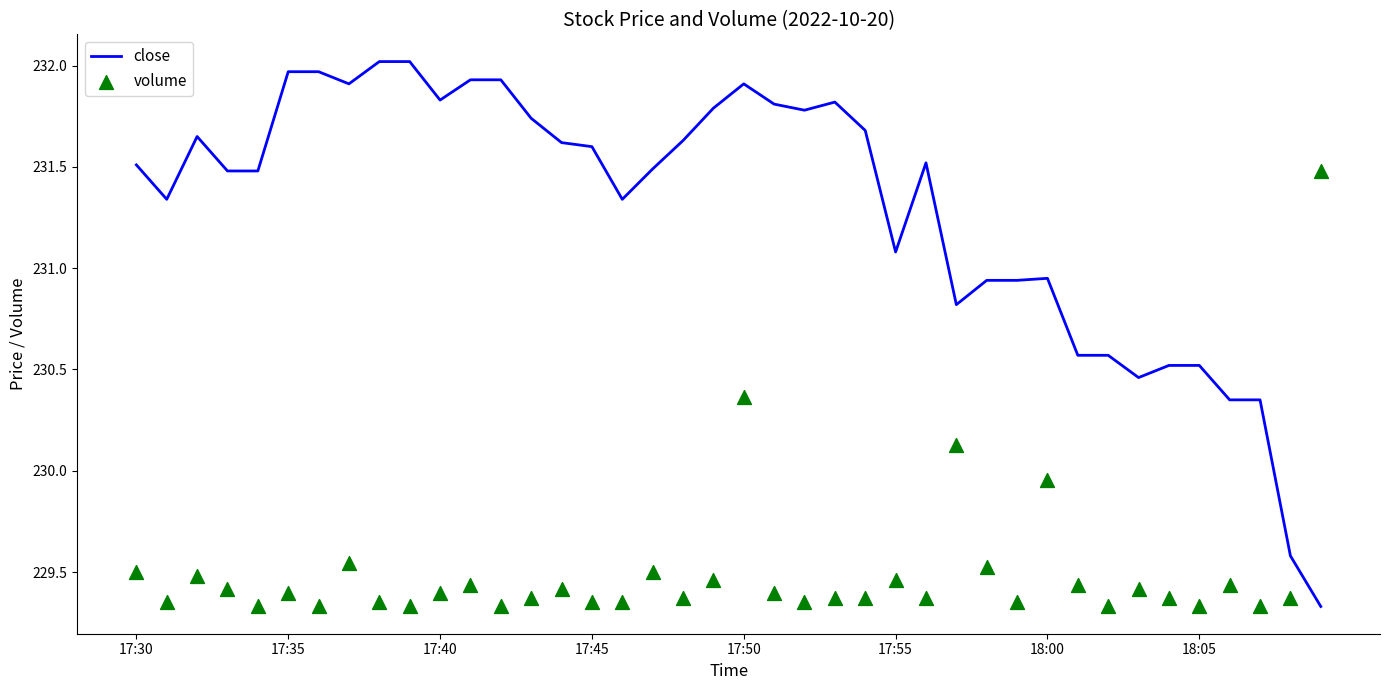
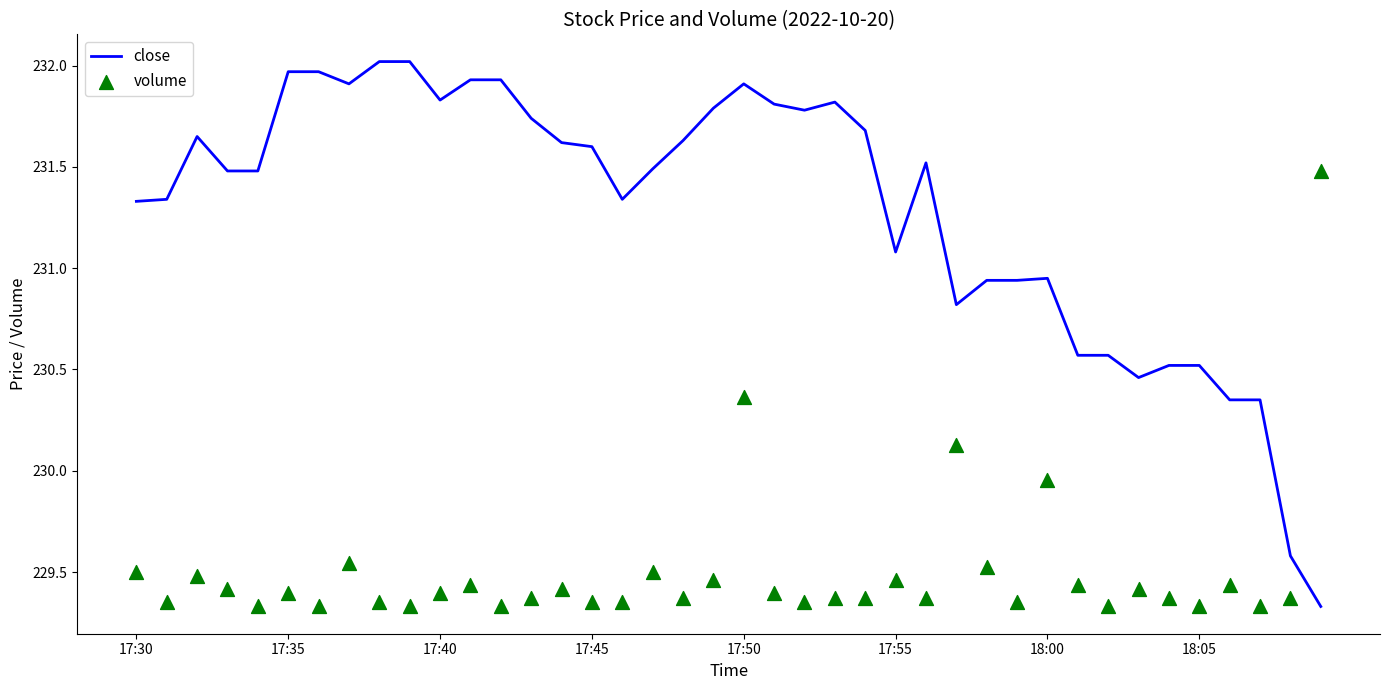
  {
    "close": {
-     "17:30": 231.51,
+     "17:30": 231.33,
      "17:35": 231.97,
      "17:40": 231.83,
      "17:45": 231.60,
      "17:50": 231.91,
      "17:55": 231.08,
      "18:00": 230.95,
      "18:05": 230.52
    }
  }
